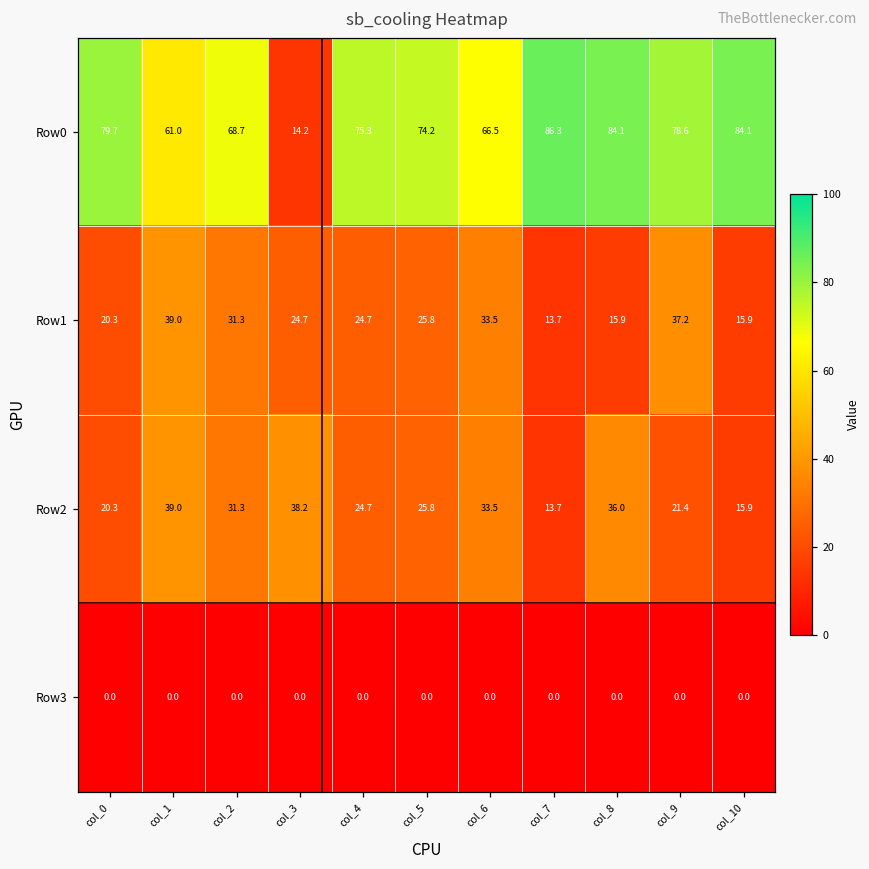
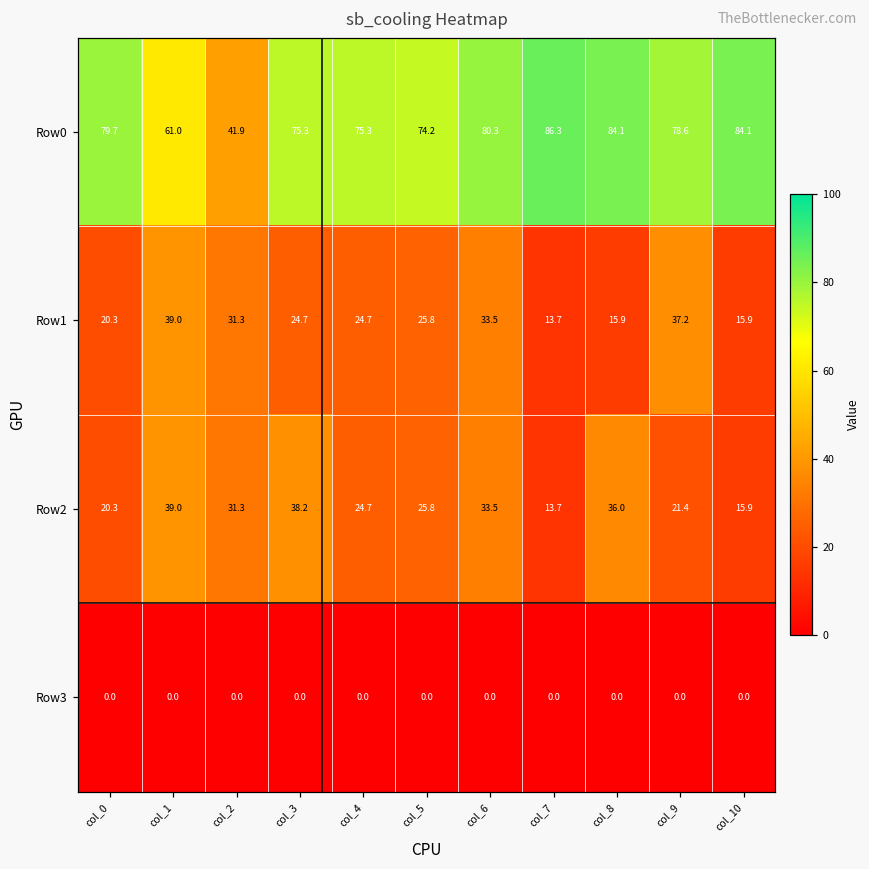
  {
    "Row0": {
      "col_0": 79.7,
      "col_1": 61.0,
-     "col_2": 68.7,
-     "col_3": 14.2,
+     "col_2": 41.9,
+     "col_3": 75.3,
      "col_4": 75.3,
      "col_5": 74.2,
-     "col_6": 66.5,
+     "col_6": 80.3,
      "col_7": 86.3,
      "col_8": 84.1,
      "col_9": 78.6,
      "col_10": 84.1
    },
    "Row1": {
      "col_0": 20.3,
      "col_1": 39.0,
      "col_2": 31.3,
      "col_3": 24.7,
      "col_4": 24.7,
      "col_5": 25.8,
      "col_6": 33.5,
      "col_7": 13.7,
      "col_8": 15.9,
      "col_9": 37.2,
      "col_10": 15.9
    },
    "Row2": {
      "col_0": 20.3,
      "col_1": 39.0,
      "col_2": 31.3,
      "col_3": 38.2,
      "col_4": 24.7,
      "col_5": 25.8,
      "col_6": 33.5,
      "col_7": 13.7,
      "col_8": 36.0,
      "col_9": 21.4,
      "col_10": 15.9
    },
    "Row3": {
      "col_0": 0.0,
      "col_1": 0.0,
      "col_2": 0.0,
      "col_3": 0.0,
      "col_4": 0.0,
      "col_5": 0.0,
      "col_6": 0.0,
      "col_7": 0.0,
      "col_8": 0.0,
      "col_9": 0.0,
      "col_10": 0.0
    }
  }
